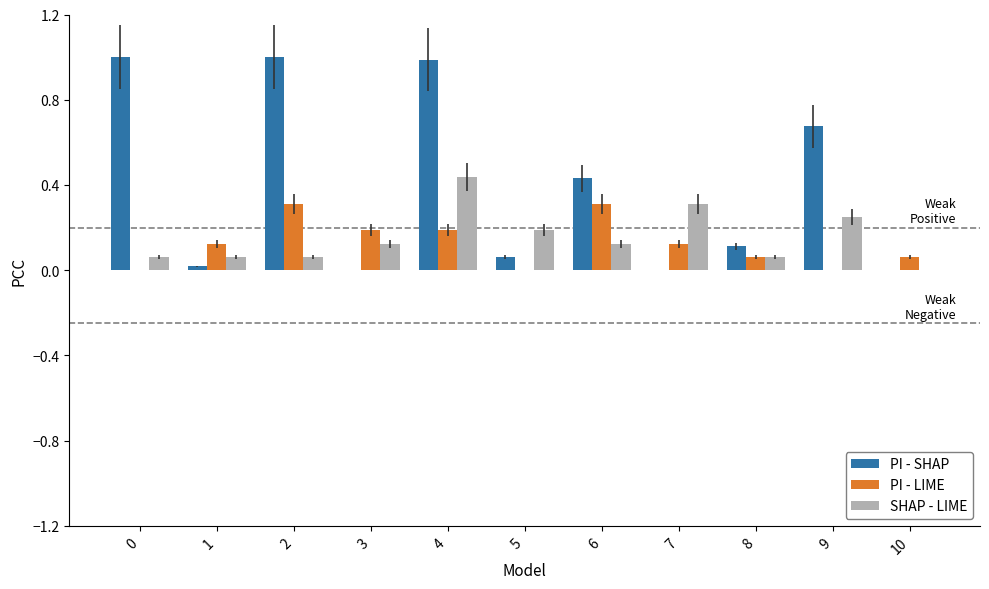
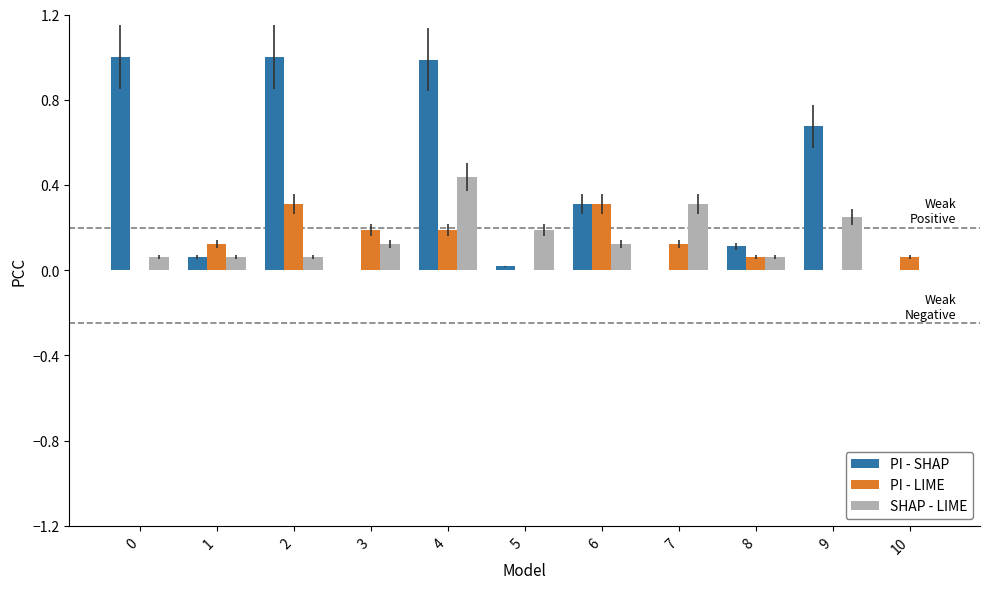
  {
    "PI - SHAP": {
      "0": 1.00,
-     "1": 0.02,
+     "1": 0.06,
      "2": 1.00,
      "3": 0.00,
      "4": 0.99,
-     "5": 0.06,
-     "6": 0.43,
+     "5": 0.02,
+     "6": 0.31,
      "7": 0.00,
      "8": 0.11,
      "9": 0.68,
      "10": 0.00
    },
    "PI - LIME": {
      "0": 0.00,
      "1": 0.13,
      "2": 0.31,
      "3": 0.19,
      "4": 0.19,
      "5": 0.00,
      "6": 0.31,
      "7": 0.13,
      "8": 0.06,
      "9": 0.00,
      "10": 0.06
    },
    "SHAP - LIME": {
      "0": 0.06,
      "1": 0.06,
      "2": 0.06,
      "3": 0.13,
      "4": 0.44,
      "5": 0.19,
      "6": 0.13,
      "7": 0.31,
      "8": 0.06,
      "9": 0.25,
      "10": 0.00
    }
  }
